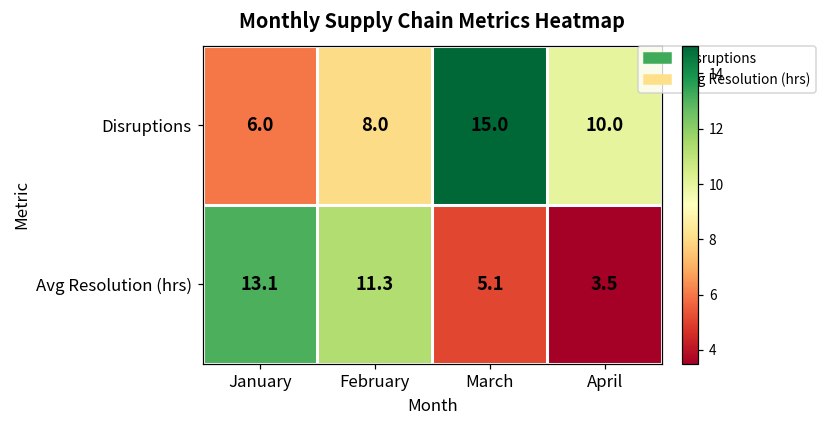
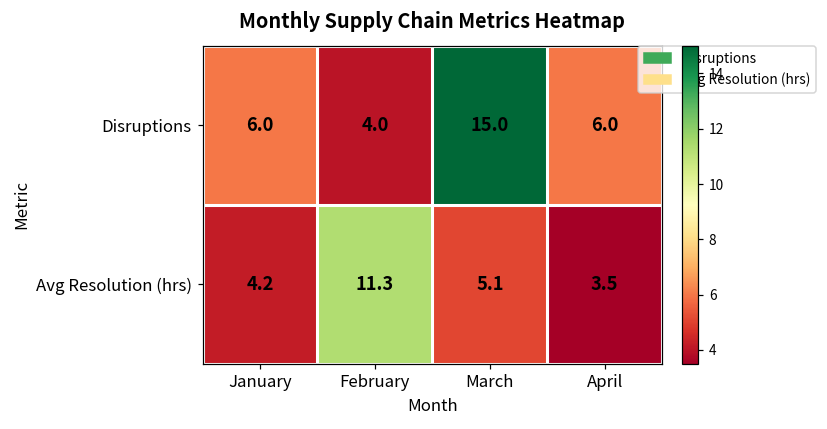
  {
    "Disruptions": {
      "January": 6.0,
-     "February": 8.0,
+     "February": 4.0,
      "March": 15.0,
-     "April": 10.0
+     "April": 6.0
    },
    "Avg Resolution (hrs)": {
-     "January": 13.1,
+     "January": 4.2,
      "February": 11.3,
      "March": 5.1,
      "April": 3.5
    }
  }
